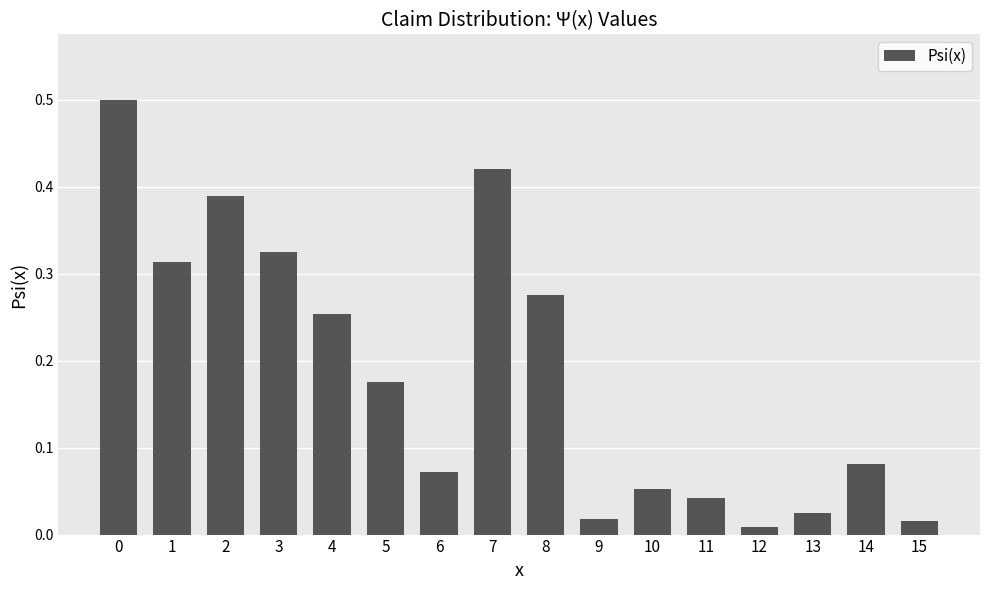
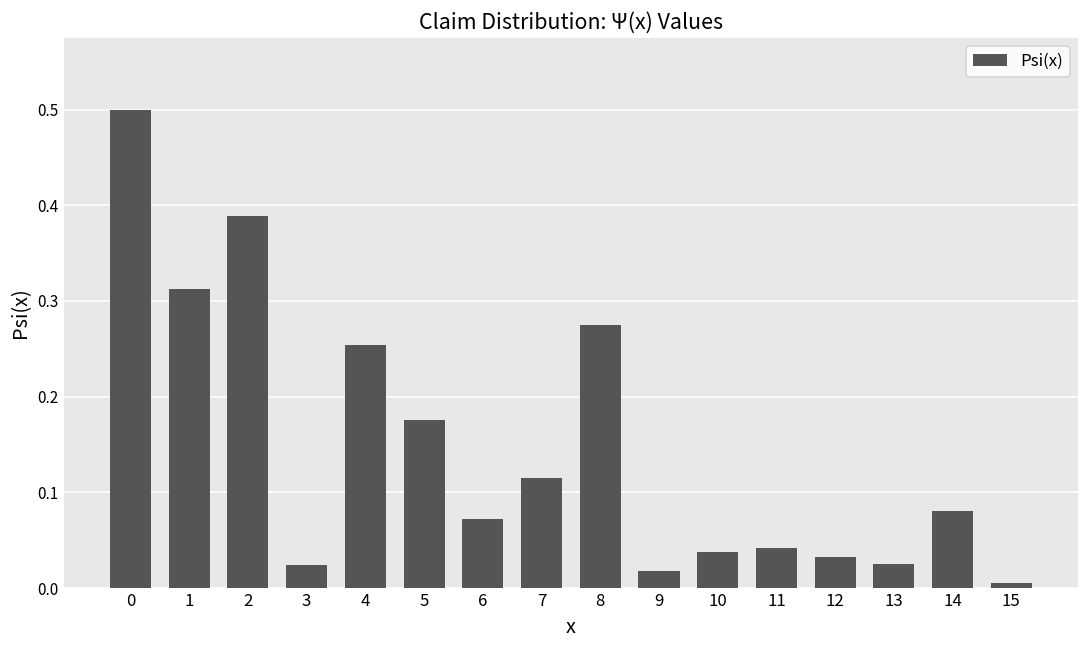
  {
    "0": 0.50,
    "1": 0.31,
    "2": 0.39,
-   "3": 0.32,
+   "3": 0.02,
    "4": 0.25,
    "5": 0.18,
    "6": 0.07,
-   "7": 0.42,
+   "7": 0.12,
    "8": 0.28,
    "9": 0.02,
-   "10": 0.05,
+   "10": 0.04,
    "11": 0.04,
-   "12": 0.01,
+   "12": 0.03,
    "13": 0.03,
    "14": 0.08,
-   "15": 0.02
+   "15": 0.01
  }
